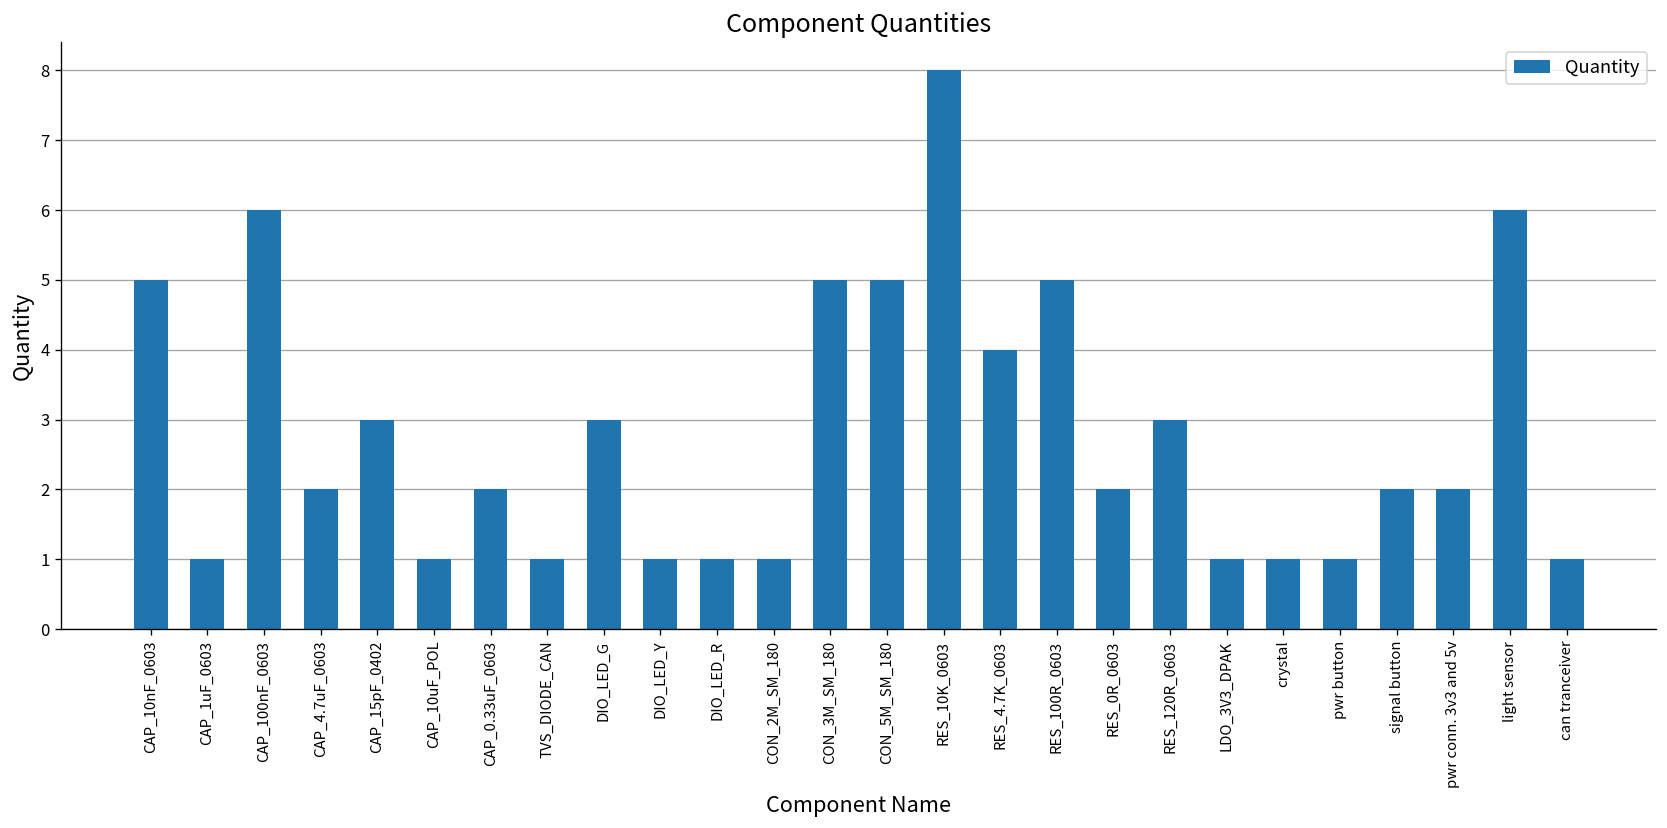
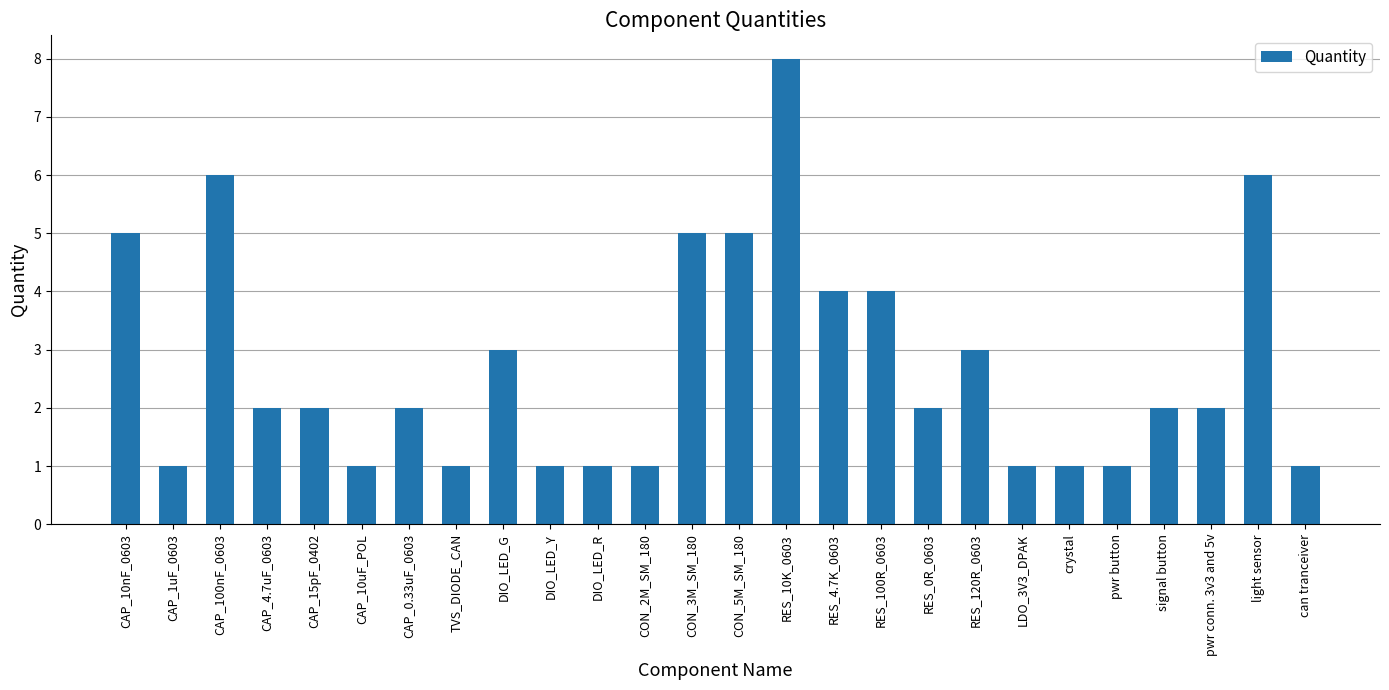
  {
    "CAP_10nF_0603": 5,
    "CAP_1uF_0603": 1,
    "CAP_100nF_0603": 6,
    "CAP_4.7uF_0603": 2,
-   "CAP_15pF_0402": 3,
+   "CAP_15pF_0402": 2,
    "CAP_10uF_POL": 1,
    "CAP_0.33uF_0603": 2,
    "TVS_DIODE_CAN": 1,
    "DIO_LED_G": 3,
    "DIO_LED_Y": 1,
    "DIO_LED_R": 1,
    "CON_2M_SM_180": 1,
    "CON_3M_SM_180": 5,
    "CON_5M_SM_180": 5,
    "RES_10K_0603": 8,
    "RES_4.7K_0603": 4,
-   "RES_100R_0603": 5,
+   "RES_100R_0603": 4,
    "RES_0R_0603": 2,
    "RES_120R_0603": 3,
    "LDO_3V3_DPAK": 1,
    "crystal": 1,
    "pwr button": 1,
    "signal button": 2,
    "pwr conn. 3v3 and 5v": 2,
    "light sensor": 6,
    "can tranceiver": 1
  }
